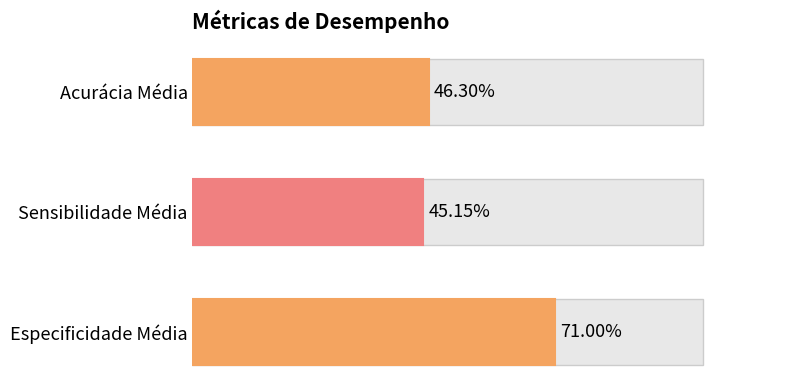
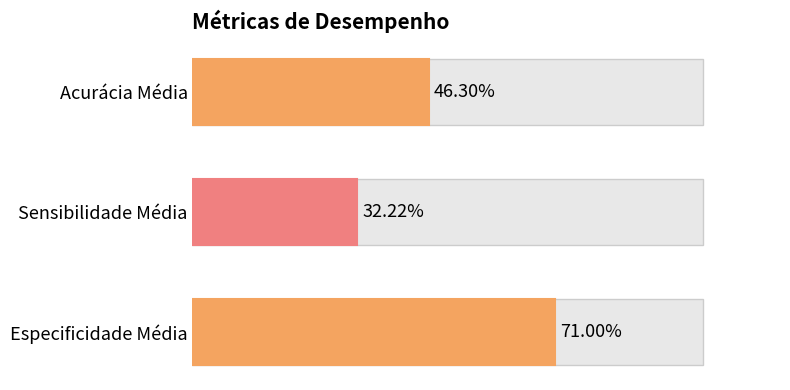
  {
    "Acurácia Média": "46.30%",
-   "Sensibilidade Média": "45.15%",
+   "Sensibilidade Média": "32.22%",
    "Especificidade Média": "71.00%"
  }
